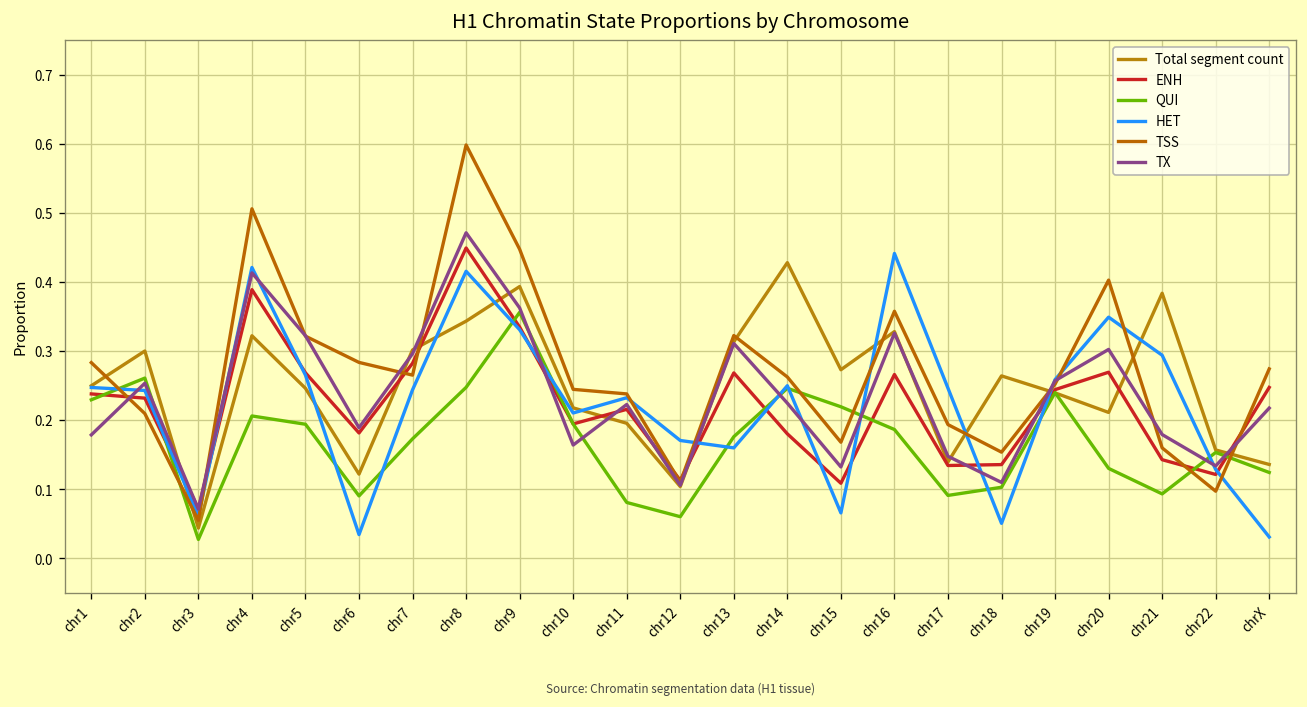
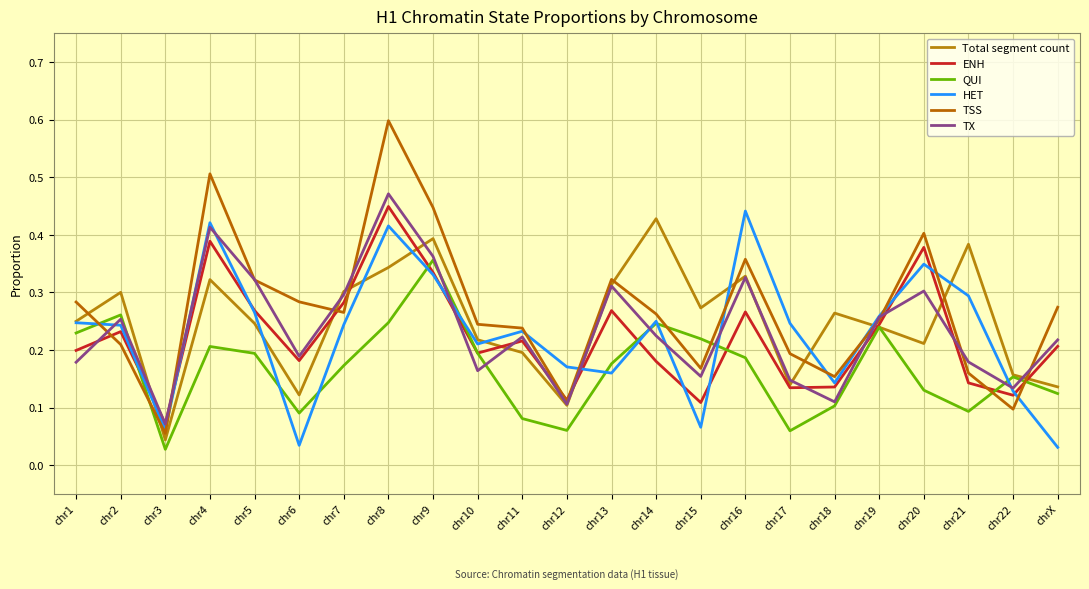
  {
    "ENH": {
-     "chr1": 0.24,
+     "chr1": 0.20,
      "chr2": 0.23,
      "chr4": 0.39,
      "chr6": 0.18,
      "chr7": 0.28,
      "chr8": 0.45,
      "chr11": 0.22,
      "chr13": 0.27,
      "chr14": 0.18,
      "chr15": 0.11,
      "chr16": 0.27,
      "chr17": 0.13,
      "chr18": 0.14,
-     "chr20": 0.27,
+     "chr20": 0.38,
      "chr21": 0.14,
      "chr22": 0.12,
-     "chrX": 0.25
+     "chrX": 0.21
    },
    "QUI": {
      "chr1": 0.23,
      "chr2": 0.26,
      "chr3": 0.03,
      "chr4": 0.21,
      "chr5": 0.19,
      "chr6": 0.09,
      "chr7": 0.17,
      "chr8": 0.25,
      "chr9": 0.36,
      "chr11": 0.08,
      "chr12": 0.06,
      "chr13": 0.18,
      "chr15": 0.22,
      "chr16": 0.19,
-     "chr17": 0.09,
+     "chr17": 0.06,
      "chr18": 0.10,
      "chr20": 0.13,
      "chr21": 0.09,
      "chrX": 0.12
    },
    "HET": {
      "chr2": 0.24,
      "chr3": 0.06,
      "chr4": 0.42,
      "chr6": 0.03,
      "chr7": 0.24,
      "chr8": 0.42,
      "chr10": 0.21,
      "chr11": 0.23,
      "chr12": 0.17,
      "chr13": 0.16,
      "chr15": 0.07,
      "chr16": 0.44,
      "chr17": 0.25,
-     "chr18": 0.05,
+     "chr18": 0.14,
      "chr20": 0.35,
      "chr21": 0.29,
      "chr22": 0.13,
      "chrX": 0.03
    },
    "TX": {
      "chr1": 0.18,
      "chr2": 0.25,
      "chr4": 0.41,
      "chr6": 0.19,
      "chr7": 0.30,
      "chr8": 0.47,
      "chr9": 0.36,
      "chr10": 0.16,
      "chr11": 0.22,
      "chr14": 0.22,
-     "chr15": 0.13,
+     "chr15": 0.15,
      "chr17": 0.15,
      "chr18": 0.11,
      "chr20": 0.30,
      "chr21": 0.18,
      "chr22": 0.13,
      "chrX": 0.22
    }
  }
